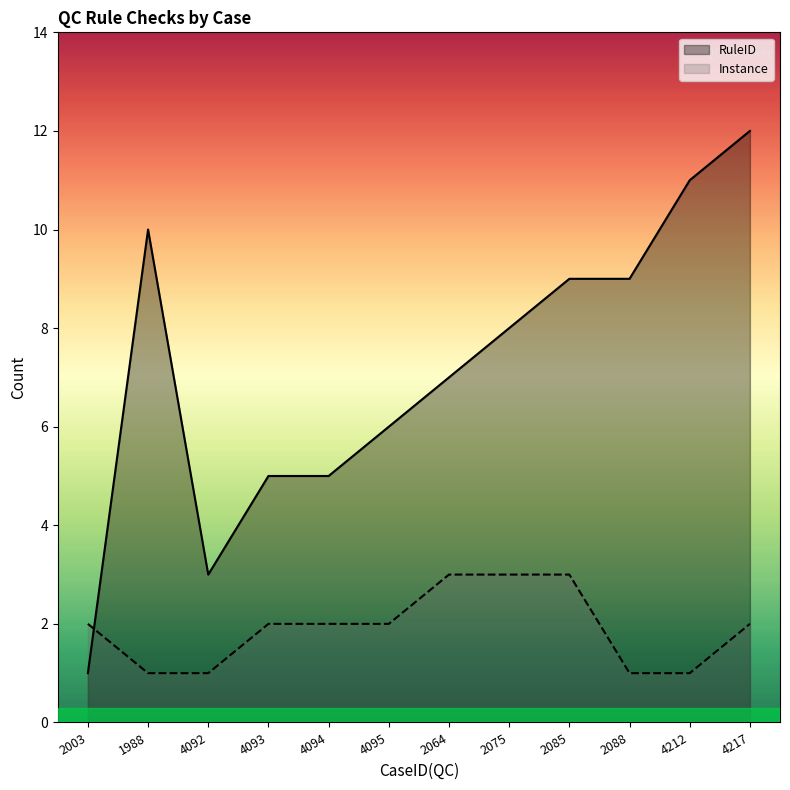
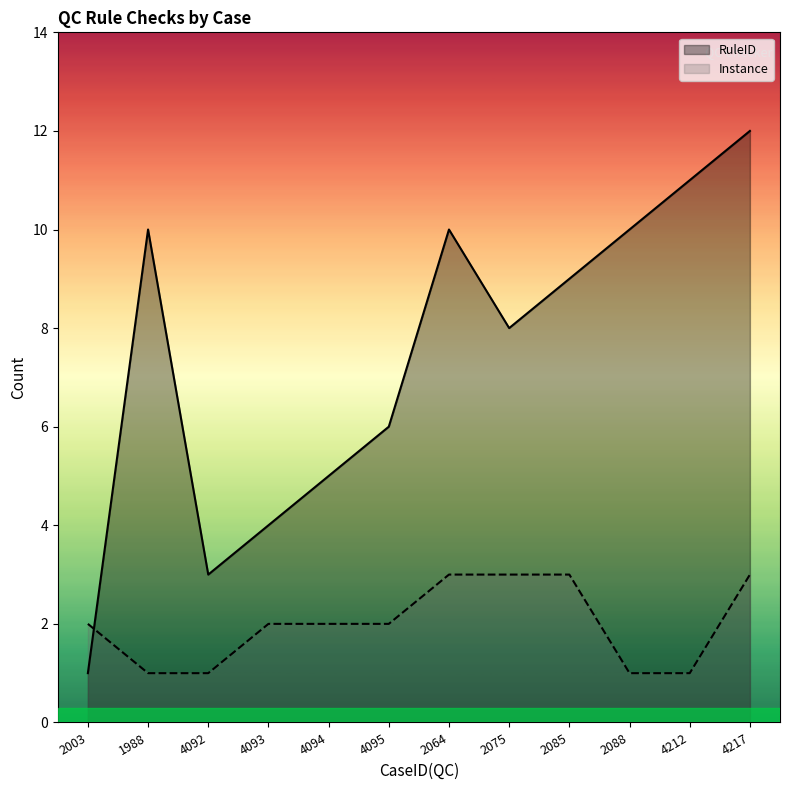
  {
    "RuleID": {
      "2003": 1,
      "1988": 10,
      "4092": 3,
-     "4093": 5,
+     "4093": 4,
      "4094": 5,
      "4095": 6,
-     "2064": 7,
+     "2064": 10,
      "2075": 8,
      "2085": 9,
-     "2088": 9,
+     "2088": 10,
      "4212": 11,
      "4217": 12
    },
    "Instance": {
      "2003": 2,
      "1988": 1,
      "4092": 1,
      "4093": 2,
      "4094": 2,
      "4095": 2,
      "2064": 3,
      "2075": 3,
      "2085": 3,
      "2088": 1,
      "4212": 1,
-     "4217": 2
+     "4217": 3
    }
  }
